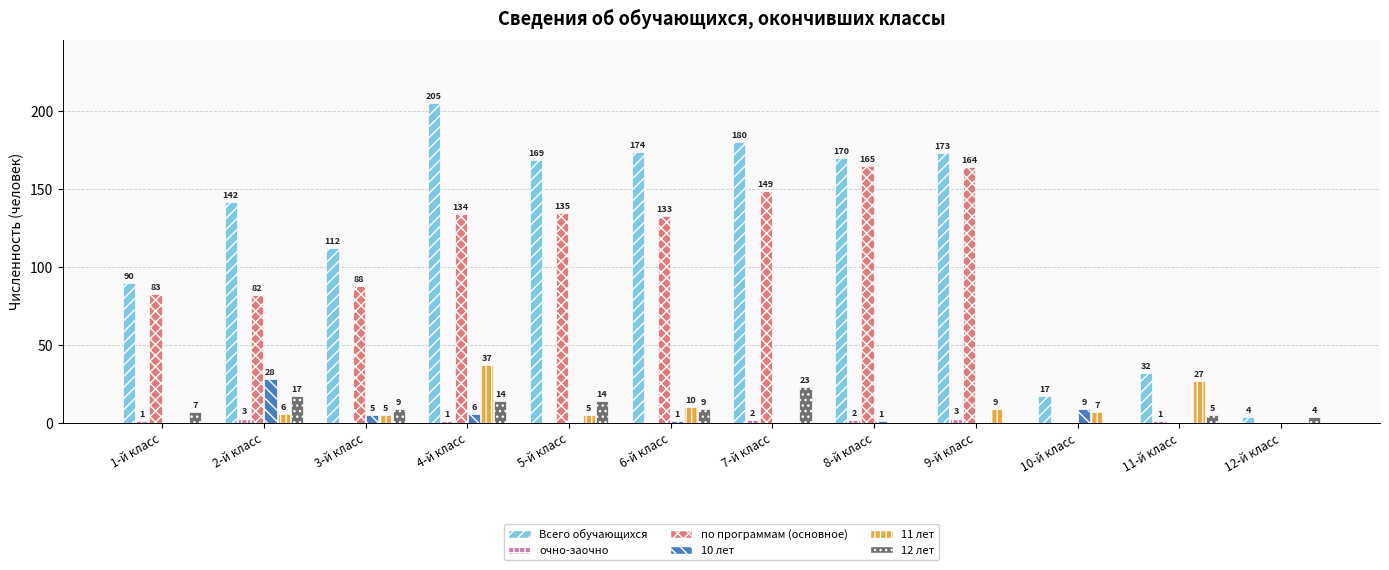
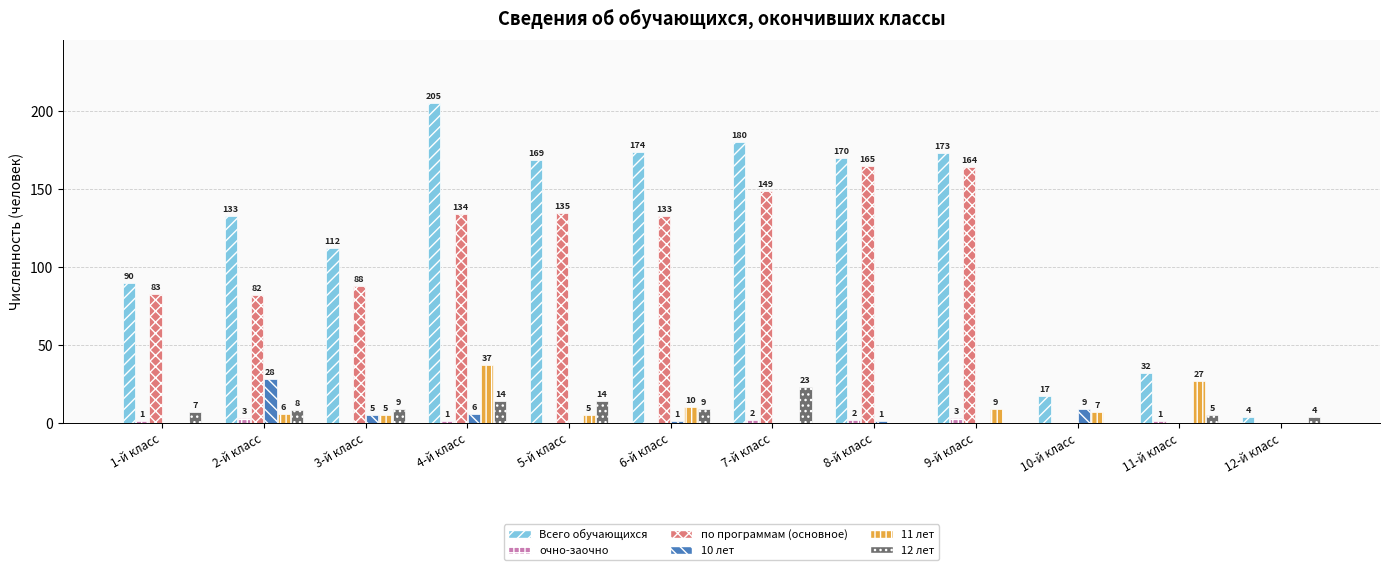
  {
    "Всего обучающихся": {
      "1-й класс": 90,
-     "2-й класс": 142,
+     "2-й класс": 133,
      "3-й класс": 112,
      "4-й класс": 205,
      "5-й класс": 169,
      "6-й класс": 174,
      "7-й класс": 180,
      "8-й класс": 170,
      "9-й класс": 173,
      "10-й класс": 17,
      "11-й класс": 32,
      "12-й класс": 4
    },
    "10 лет": {
      "2-й класс": 28,
      "3-й класс": 5,
      "4-й класс": 6,
      "6-й класс": 1,
      "8-й класс": 1,
      "10-й класс": 9
    },
    "11 лет": {
      "2-й класс": 6,
      "3-й класс": 5,
      "4-й класс": 37,
      "5-й класс": 5,
      "6-й класс": 10,
      "9-й класс": 9,
      "10-й класс": 7,
      "11-й класс": 27
    },
    "12 лет": {
      "1-й класс": 7,
-     "2-й класс": 17,
+     "2-й класс": 8,
      "3-й класс": 9,
      "4-й класс": 14,
      "5-й класс": 14,
      "6-й класс": 9,
      "7-й класс": 23,
      "11-й класс": 5,
      "12-й класс": 4
    }
  }
